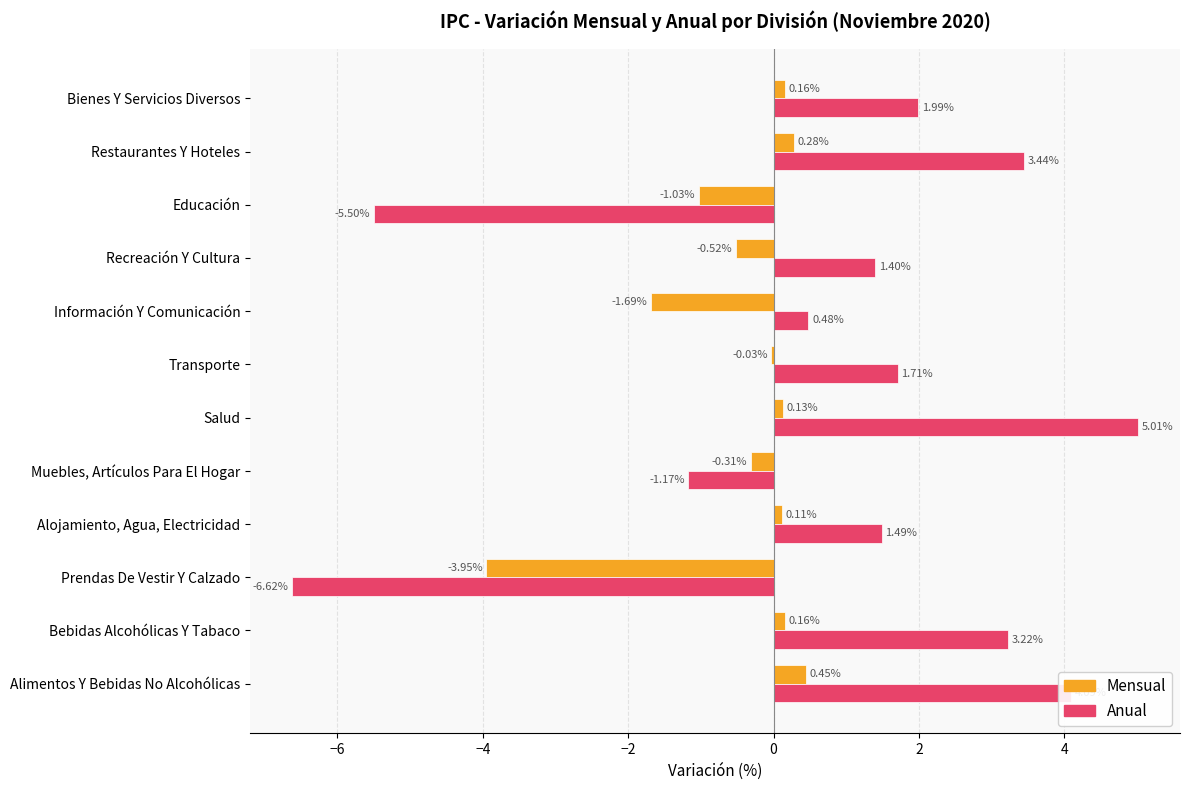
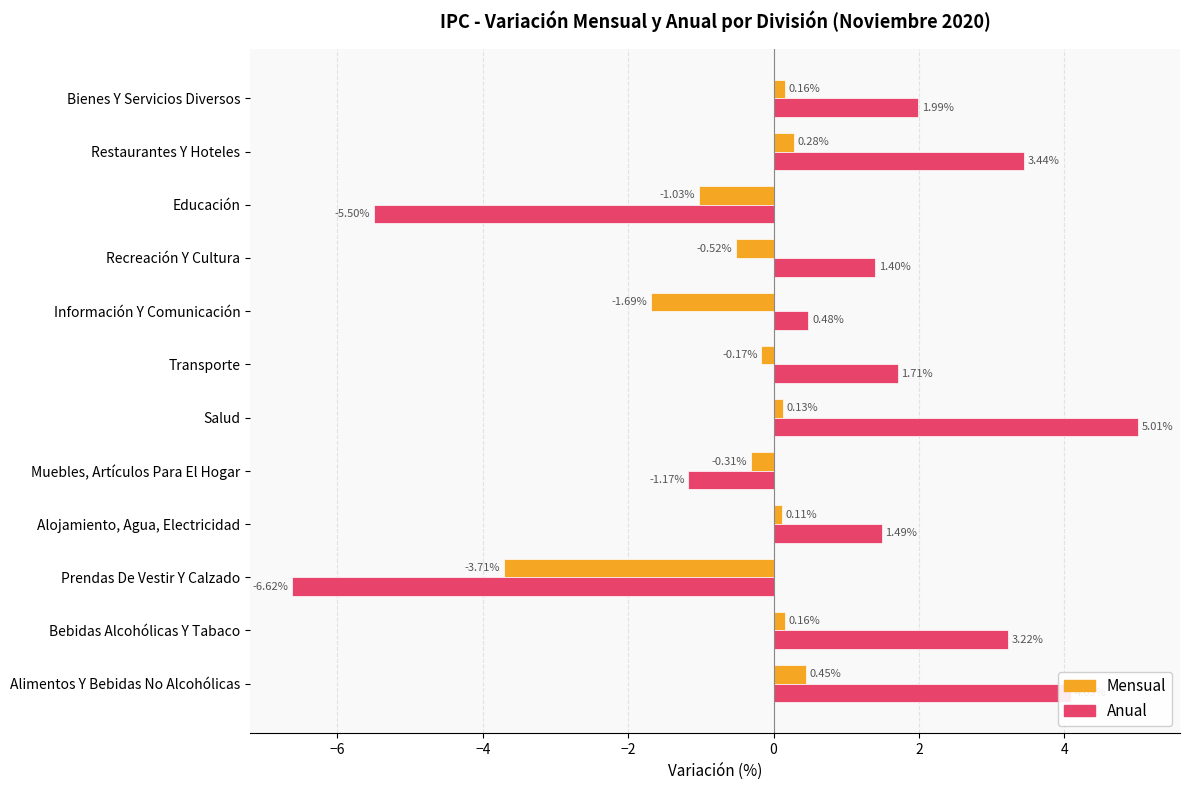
  {
    "Mensual": {
      "Bienes Y Servicios Diversos": "0.16%",
      "Restaurantes Y Hoteles": "0.28%",
      "Educación": "-1.03%",
      "Recreación Y Cultura": "-0.52%",
      "Información Y Comunicación": "-1.69%",
-     "Transporte": "-0.03%",
+     "Transporte": "-0.17%",
      "Salud": "0.13%",
      "Muebles, Artículos Para El Hogar": "-0.31%",
      "Alojamiento, Agua, Electricidad": "0.11%",
-     "Prendas De Vestir Y Calzado": "-3.95%",
+     "Prendas De Vestir Y Calzado": "-3.71%",
      "Bebidas Alcohólicas Y Tabaco": "0.16%",
      "Alimentos Y Bebidas No Alcohólicas": "0.45%"
    },
    "Anual": {
      "Bienes Y Servicios Diversos": "1.99%",
      "Restaurantes Y Hoteles": "3.44%",
      "Educación": "-5.50%",
      "Recreación Y Cultura": "1.40%",
      "Información Y Comunicación": "0.48%",
      "Transporte": "1.71%",
      "Salud": "5.01%",
      "Muebles, Artículos Para El Hogar": "-1.17%",
      "Alojamiento, Agua, Electricidad": "1.49%",
      "Prendas De Vestir Y Calzado": "-6.62%",
      "Bebidas Alcohólicas Y Tabaco": "3.22%"
    }
  }
